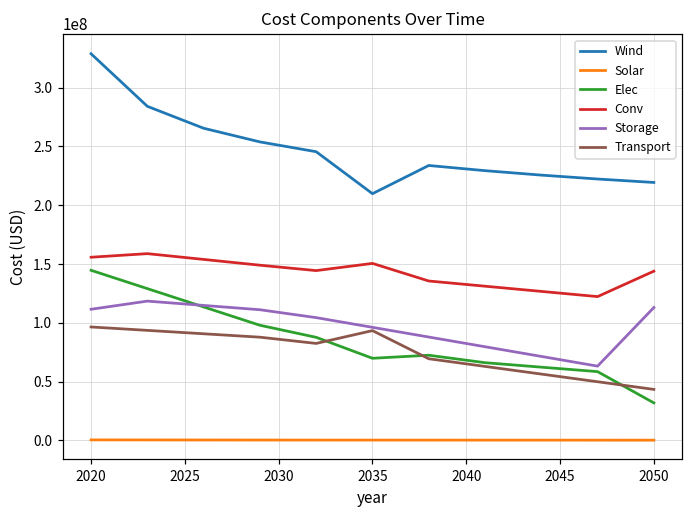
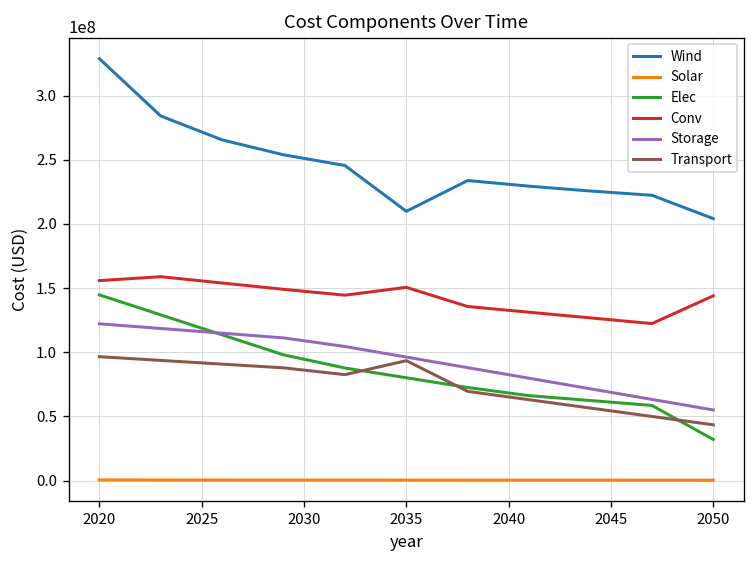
  {
    "Wind": {
      "2020": 329000000,
      "2035": 210000000,
-     "2050": 219000000
+     "2050": 204000000
    },
    "Solar": {
      "2020": 1000000,
      "2035": 0,
      "2050": 0
    },
    "Elec": {
      "2020": 145000000,
-     "2035": 70000000,
+     "2035": 80000000,
      "2050": 32000000
    },
    "Conv": {
      "2020": 156000000,
      "2035": 151000000,
      "2050": 144000000
    },
    "Storage": {
-     "2020": 112000000,
+     "2020": 122000000,
      "2035": 96000000,
-     "2050": 113000000
+     "2050": 55000000
    },
    "Transport": {
      "2020": 96000000,
      "2035": 93000000,
      "2050": 43000000
    }
  }
